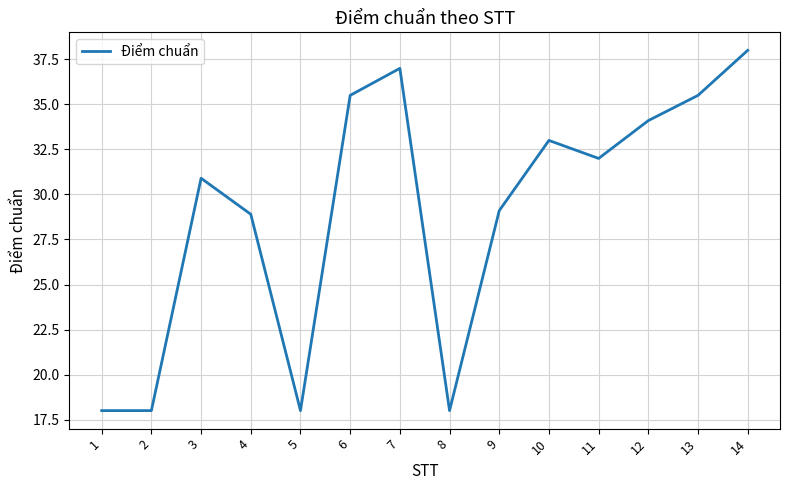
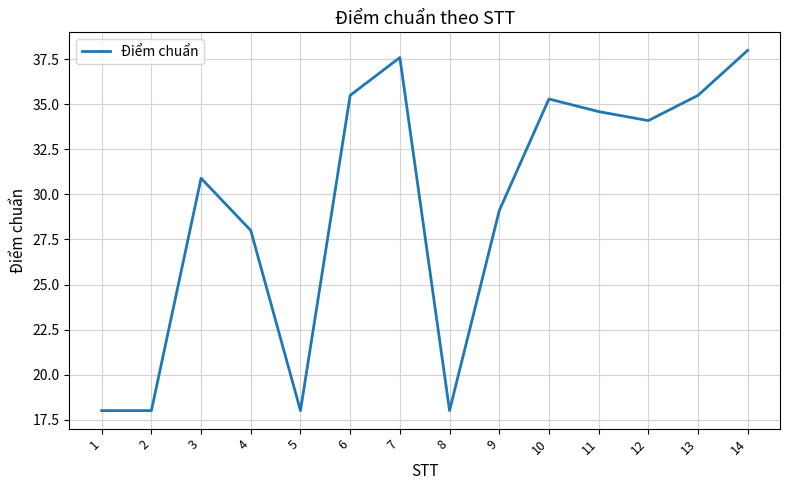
  {
    "1": 18.0,
    "2": 18.0,
    "3": 30.9,
-   "4": 28.9,
+   "4": 28.0,
    "5": 18.0,
    "6": 35.5,
-   "7": 37.0,
+   "7": 37.6,
    "8": 18.0,
    "9": 29.1,
-   "10": 33.0,
-   "11": 32.0,
+   "10": 35.3,
+   "11": 34.6,
    "12": 34.1,
    "13": 35.5,
    "14": 38.0
  }
